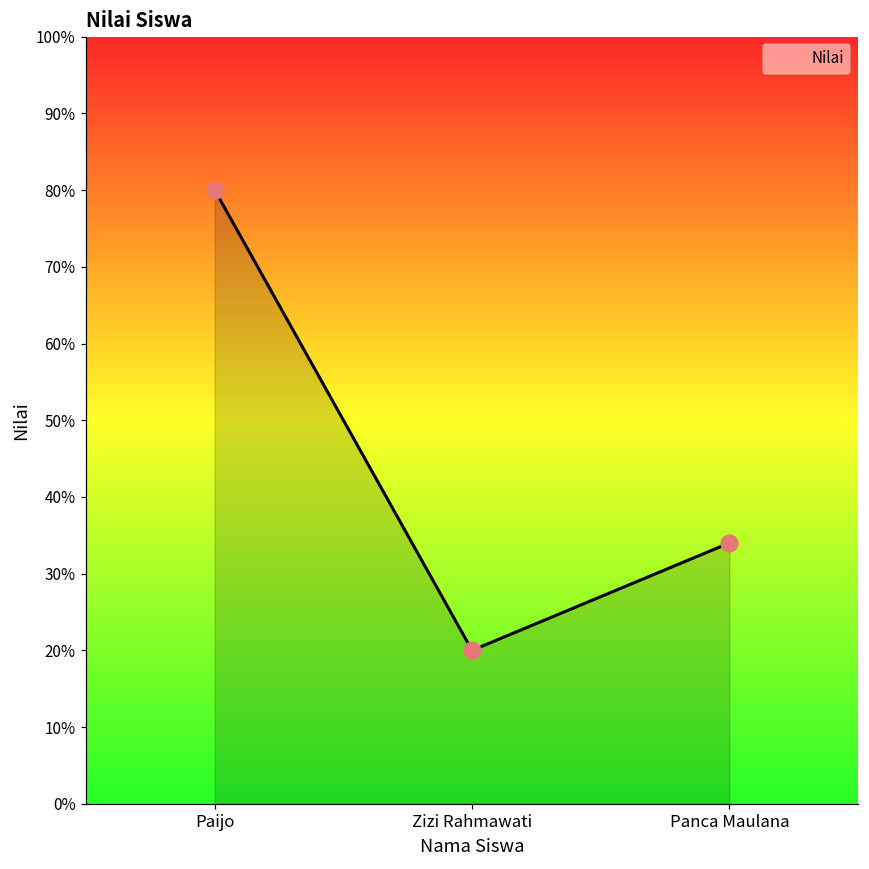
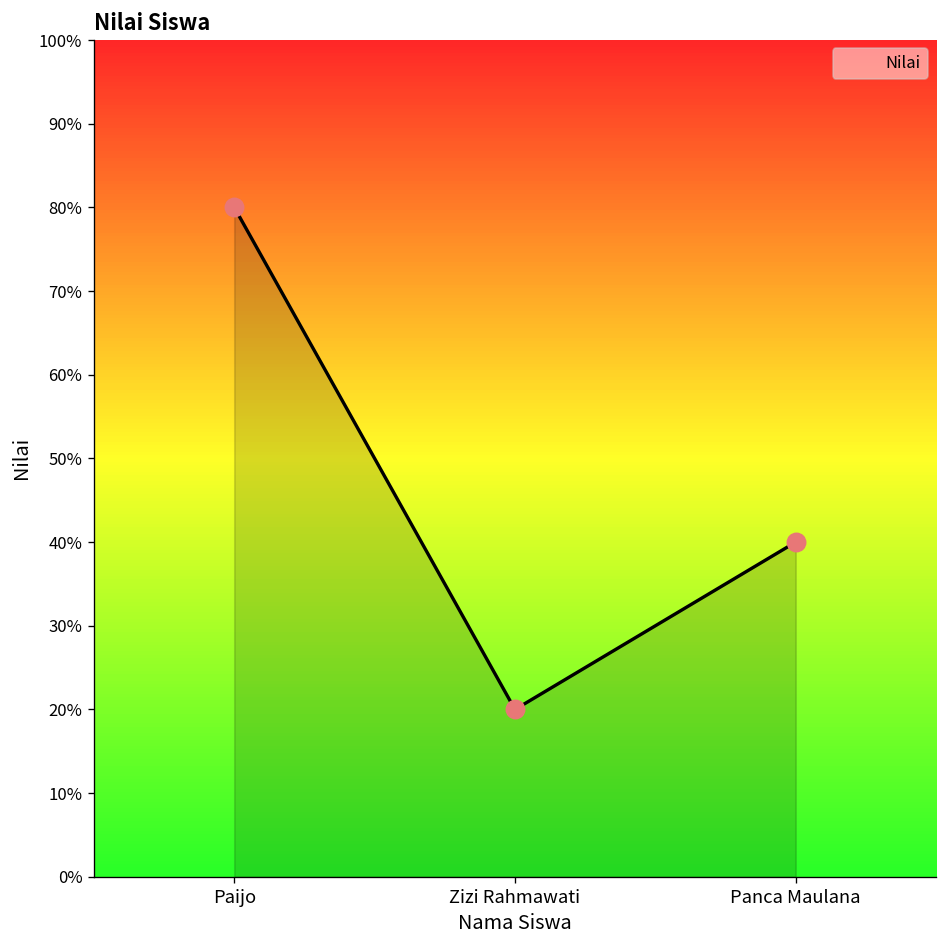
  {
    "Paijo": "80%",
    "Zizi Rahmawati": "20%",
-   "Panca Maulana": "34%"
+   "Panca Maulana": "40%"
  }
